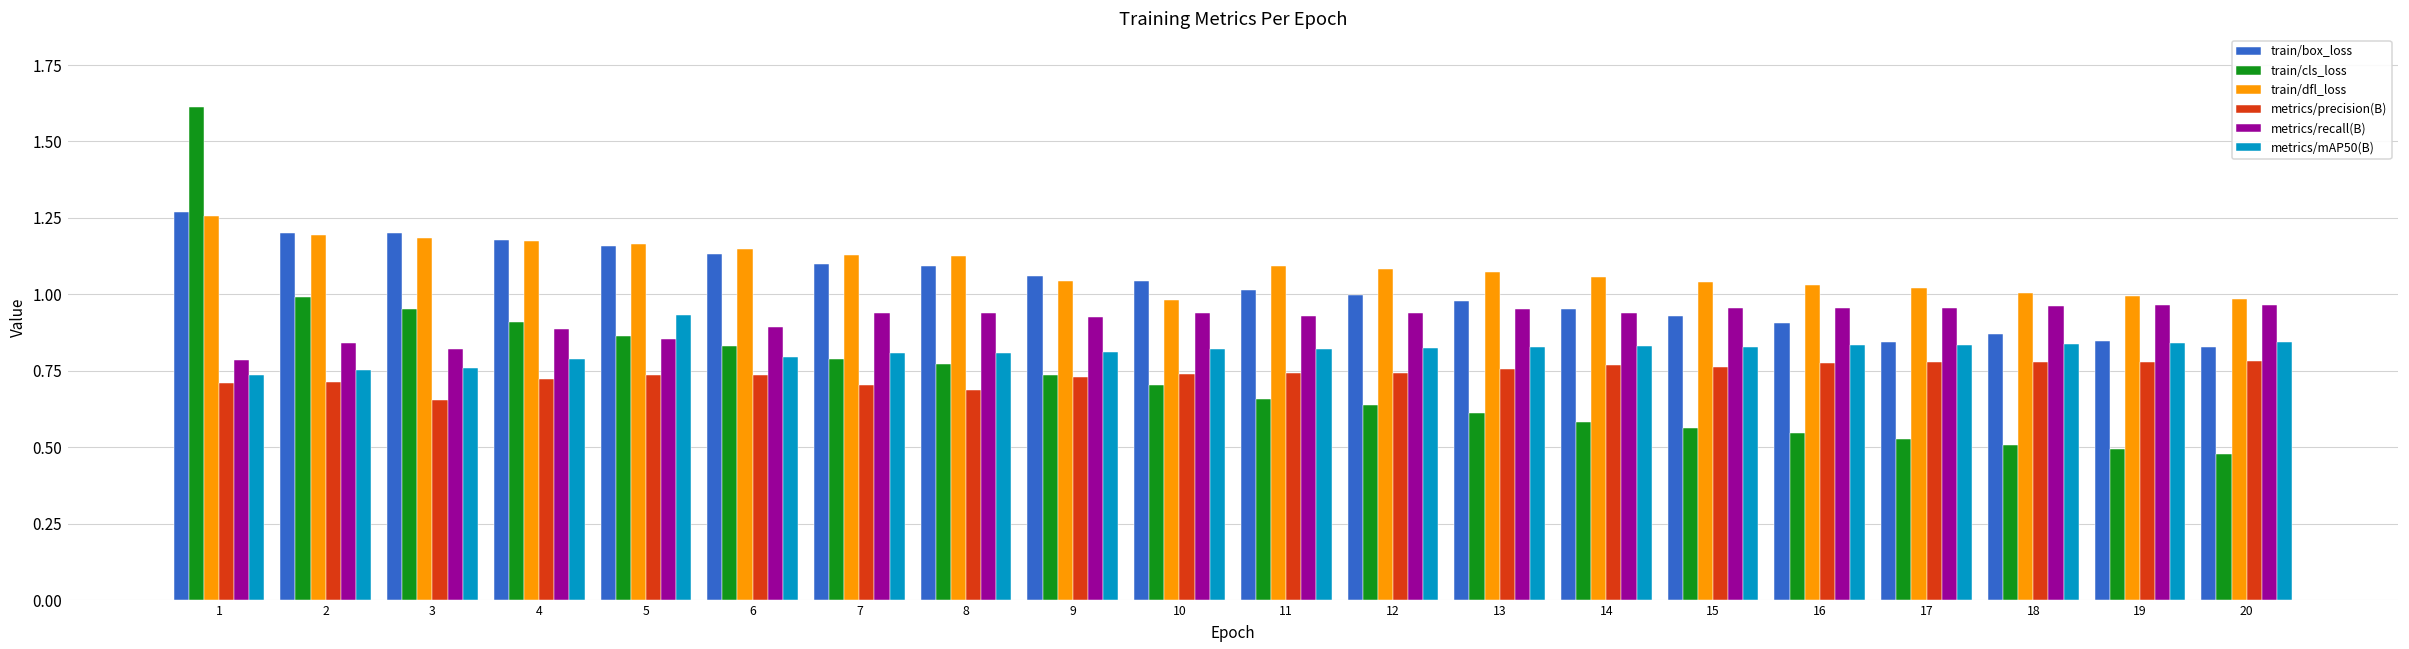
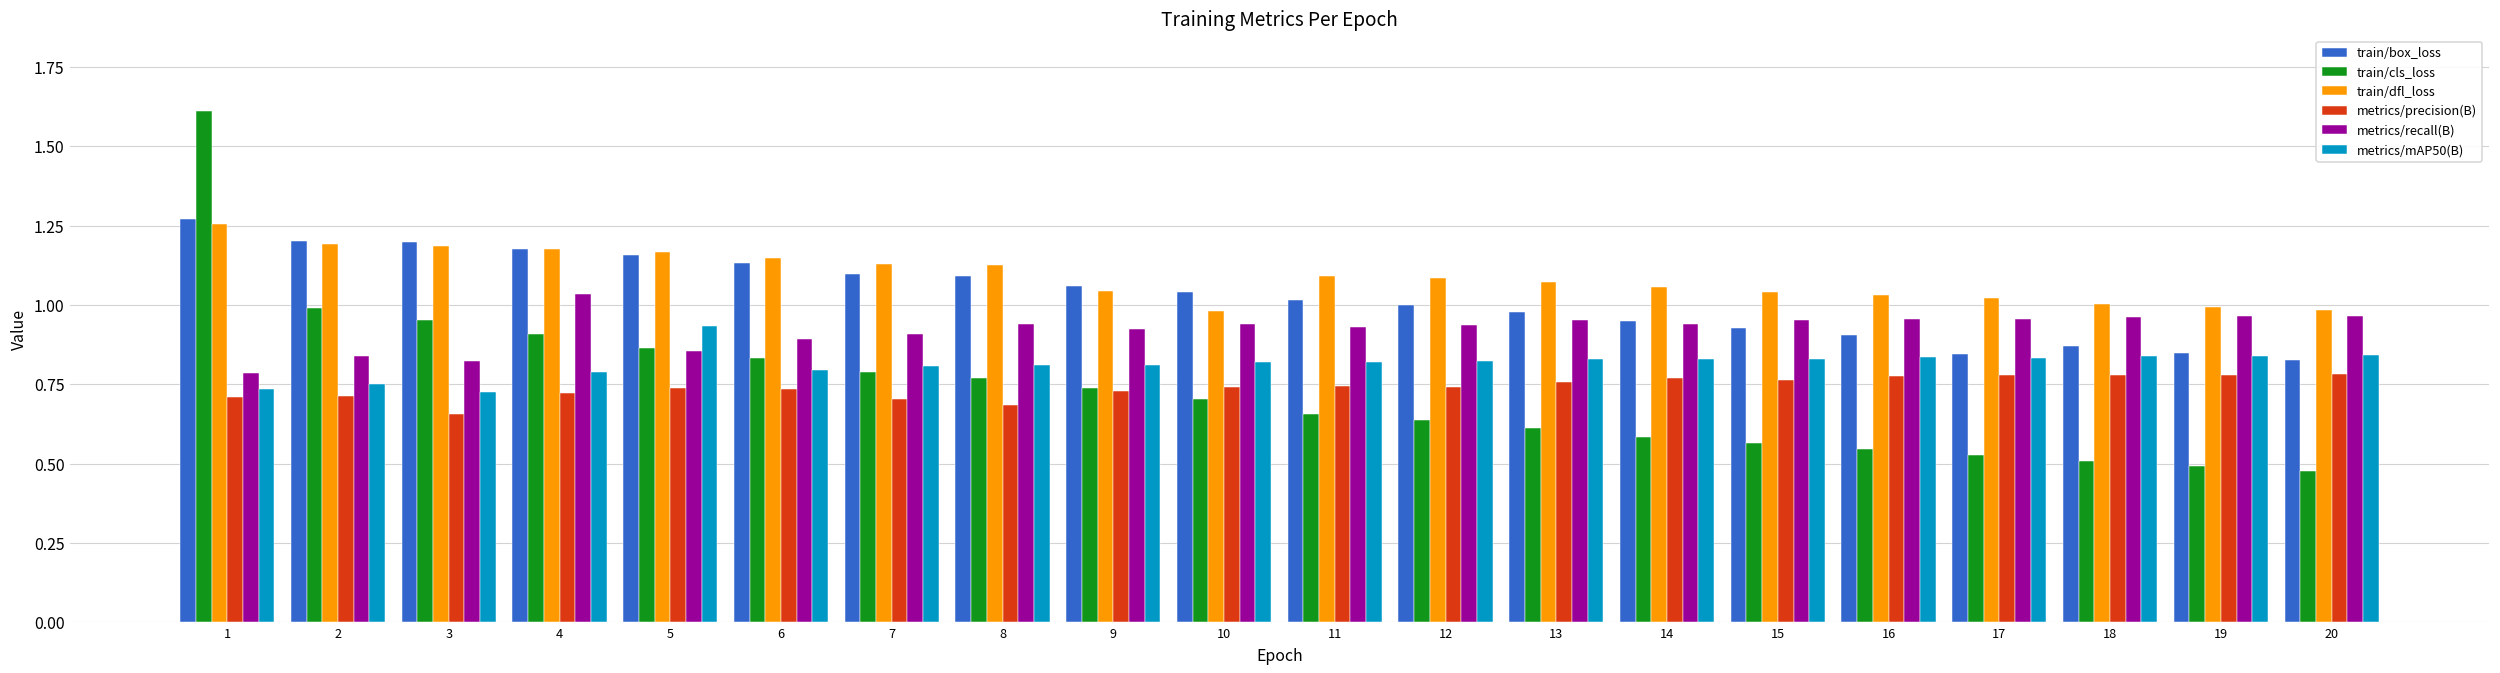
  {
    "train/box_loss": {
      "1": 1.27,
      "2": 1.20,
      "3": 1.20,
      "4": 1.18,
      "5": 1.16,
      "6": 1.13,
      "7": 1.10,
      "8": 1.09,
      "9": 1.06,
      "10": 1.04,
      "11": 1.02,
      "12": 1.00,
      "13": 0.98,
      "14": 0.95,
      "15": 0.93,
      "16": 0.91,
      "17": 0.84,
      "18": 0.87,
      "19": 0.85,
      "20": 0.83
    },
    "train/cls_loss": {
      "1": 1.61,
      "2": 0.99,
      "3": 0.95,
      "4": 0.91,
      "5": 0.86,
      "6": 0.83,
      "7": 0.79,
      "8": 0.77,
      "9": 0.74,
      "10": 0.70,
      "11": 0.66,
      "12": 0.64,
      "13": 0.61,
      "14": 0.58,
      "15": 0.56,
      "16": 0.55,
      "17": 0.53,
      "18": 0.51,
      "19": 0.49,
      "20": 0.48
    },
    "train/dfl_loss": {
      "1": 1.26,
      "2": 1.19,
      "3": 1.18,
      "4": 1.18,
      "5": 1.17,
      "6": 1.15,
      "7": 1.13,
      "8": 1.12,
      "9": 1.04,
      "10": 0.98,
      "11": 1.09,
      "12": 1.08,
      "13": 1.07,
      "14": 1.06,
      "15": 1.04,
      "16": 1.03,
      "17": 1.02,
      "18": 1.00,
      "19": 0.99,
      "20": 0.98
    },
    "metrics/precision(B)": {
      "1": 0.71,
      "2": 0.71,
      "3": 0.66,
      "4": 0.72,
      "5": 0.74,
      "6": 0.74,
      "7": 0.71,
      "8": 0.69,
      "9": 0.73,
      "10": 0.74,
      "11": 0.74,
      "12": 0.74,
      "13": 0.76,
      "14": 0.77,
      "15": 0.76,
      "16": 0.78,
      "17": 0.78,
      "18": 0.78,
      "19": 0.78,
      "20": 0.78
    },
    "metrics/recall(B)": {
      "1": 0.79,
      "2": 0.84,
      "3": 0.82,
-     "4": 0.89,
+     "4": 1.03,
      "5": 0.85,
      "6": 0.89,
-     "7": 0.94,
+     "7": 0.91,
      "8": 0.94,
      "9": 0.93,
      "10": 0.94,
      "11": 0.93,
      "12": 0.94,
      "13": 0.95,
      "14": 0.94,
      "15": 0.95,
      "16": 0.96,
      "17": 0.96,
      "18": 0.96,
      "19": 0.97,
      "20": 0.97
    },
    "metrics/mAP50(B)": {
      "1": 0.74,
      "2": 0.75,
-     "3": 0.76,
+     "3": 0.73,
      "4": 0.79,
      "5": 0.93,
      "6": 0.80,
      "7": 0.81,
      "8": 0.81,
      "9": 0.81,
      "10": 0.82,
      "11": 0.82,
      "12": 0.82,
      "13": 0.83,
      "14": 0.83,
      "15": 0.83,
      "16": 0.84,
      "17": 0.83,
      "18": 0.84,
      "19": 0.84,
      "20": 0.84
    }
  }
